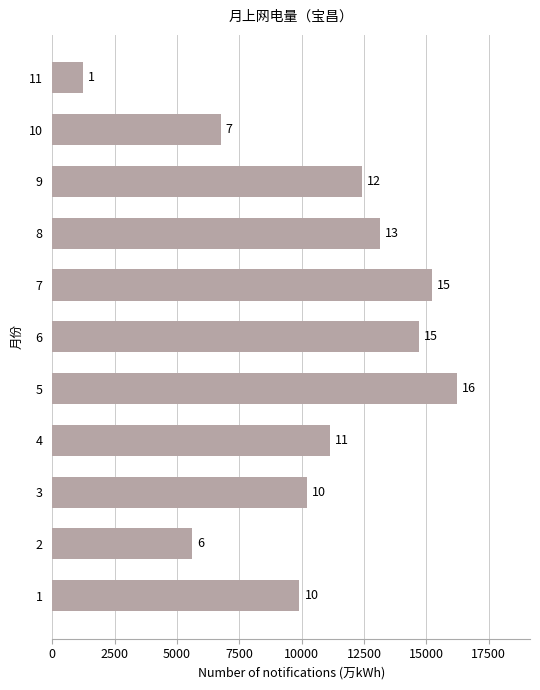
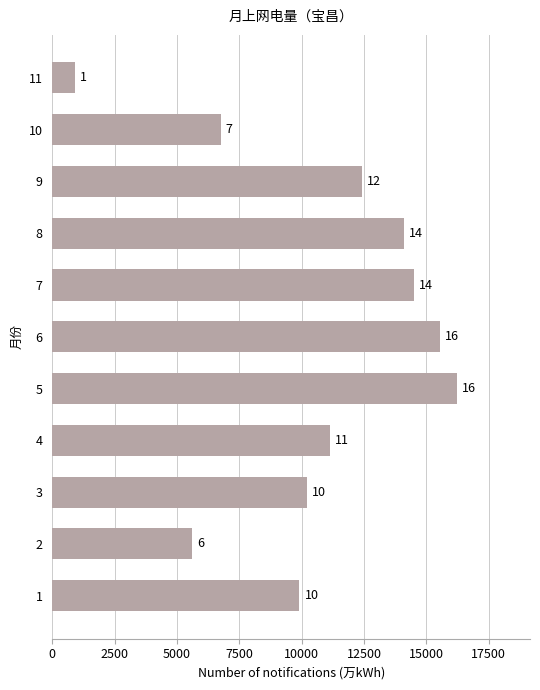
  {
-   "11": 1200,
-   "8": 13,
-   "7": 15,
-   "6": 15
+   "11": 900,
+   "8": 14,
+   "7": 14,
+   "6": 16
  }
